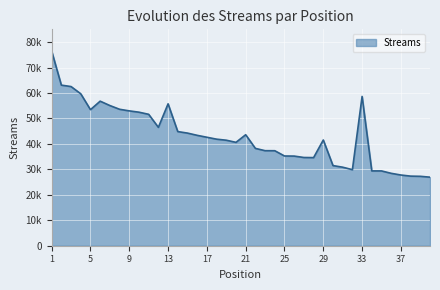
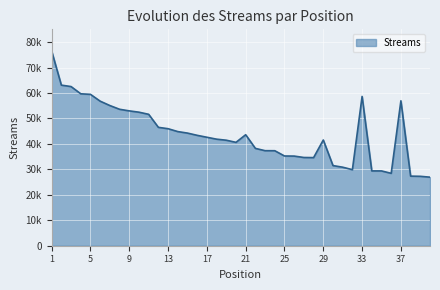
  {
    "1": 76000,
-   "5": 53000,
+   "5": 59000,
    "9": 53000,
-   "13": 56000,
+   "13": 46000,
    "17": 43000,
    "21": 44000,
    "25": 35000,
    "29": 42000,
    "33": 59000,
-   "37": 28000
+   "37": 57000
  }
